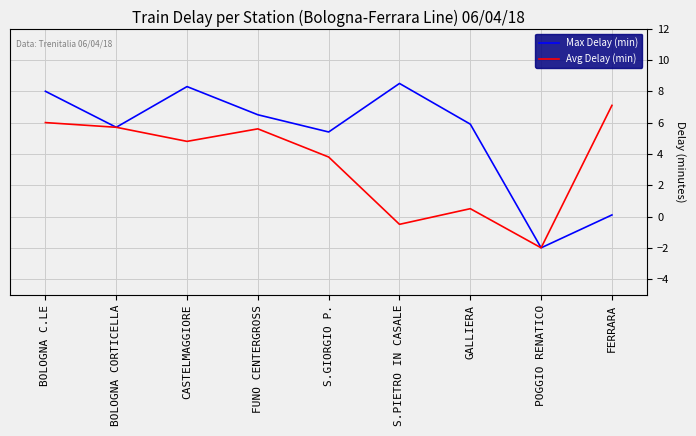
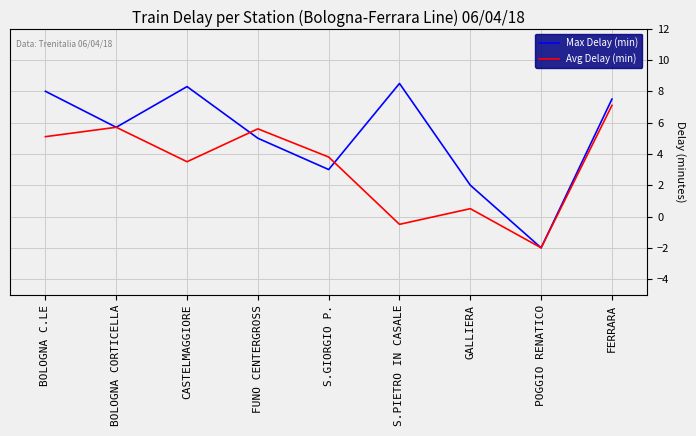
  {
    "Max Delay (min)": {
      "BOLOGNA C.LE": 8.0,
      "CASTELMAGGIORE": 8.3,
-     "FUNO CENTERGROSS": 6.5,
-     "S.GIORGIO P.": 5.4,
+     "FUNO CENTERGROSS": 5.0,
+     "S.GIORGIO P.": 3.0,
      "S.PIETRO IN CASALE": 8.5,
-     "GALLIERA": 5.9,
-     "FERRARA": 0.1
+     "GALLIERA": 2.0,
+     "FERRARA": 7.5
    },
    "Avg Delay (min)": {
-     "BOLOGNA C.LE": 6.0,
-     "CASTELMAGGIORE": 4.8,
+     "BOLOGNA C.LE": 5.1,
+     "CASTELMAGGIORE": 3.5,
      "FUNO CENTERGROSS": 5.6,
      "S.GIORGIO P.": 3.8,
      "S.PIETRO IN CASALE": -0.5,
      "GALLIERA": 0.5,
      "FERRARA": 7.1
    }
  }
